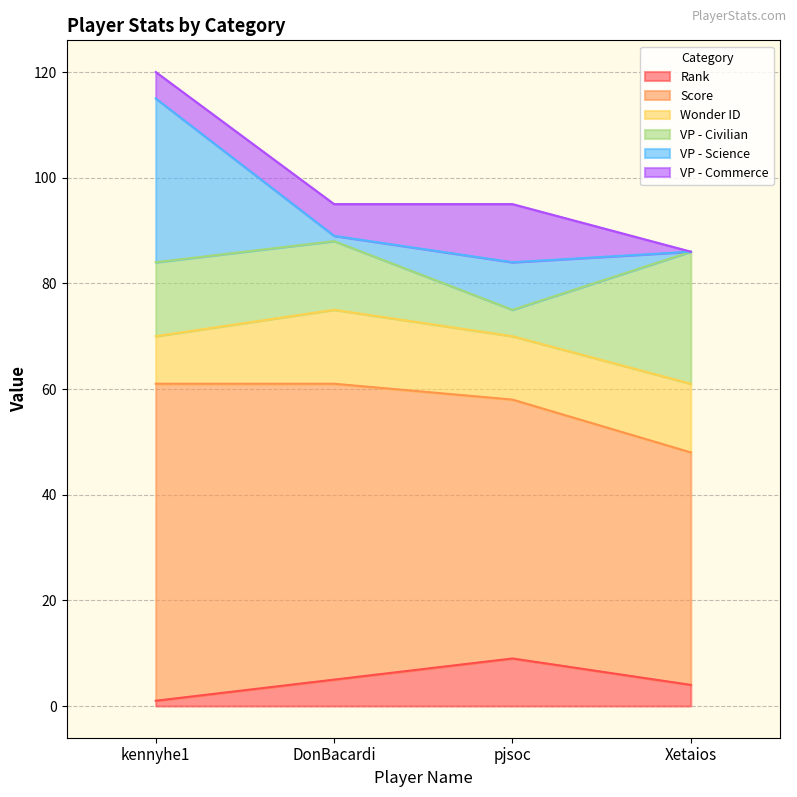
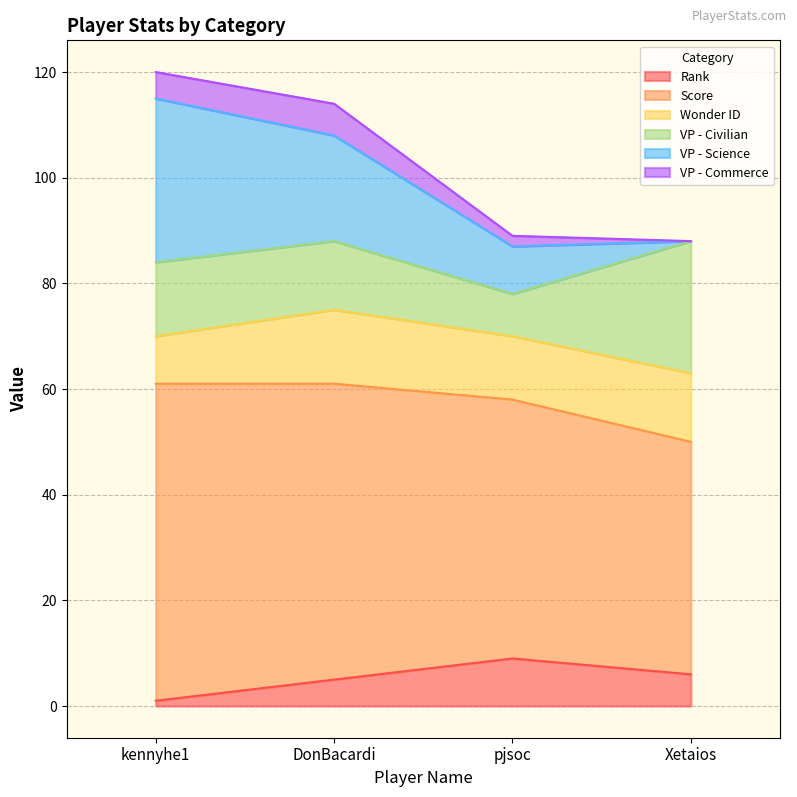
  {
    "Rank": {
      "kennyhe1": 1,
      "DonBacardi": 5,
      "pjsoc": 9,
-     "Xetaios": 4
+     "Xetaios": 6
    },
    "VP - Civilian": {
      "kennyhe1": 14,
      "DonBacardi": 13,
-     "pjsoc": 5
+     "pjsoc": 8
    },
    "VP - Science": {
      "kennyhe1": 31,
-     "DonBacardi": 1,
+     "DonBacardi": 20,
      "pjsoc": 9
    },
    "VP - Commerce": {
      "kennyhe1": 5,
      "DonBacardi": 6,
-     "pjsoc": 11
+     "pjsoc": 2
    }
  }
